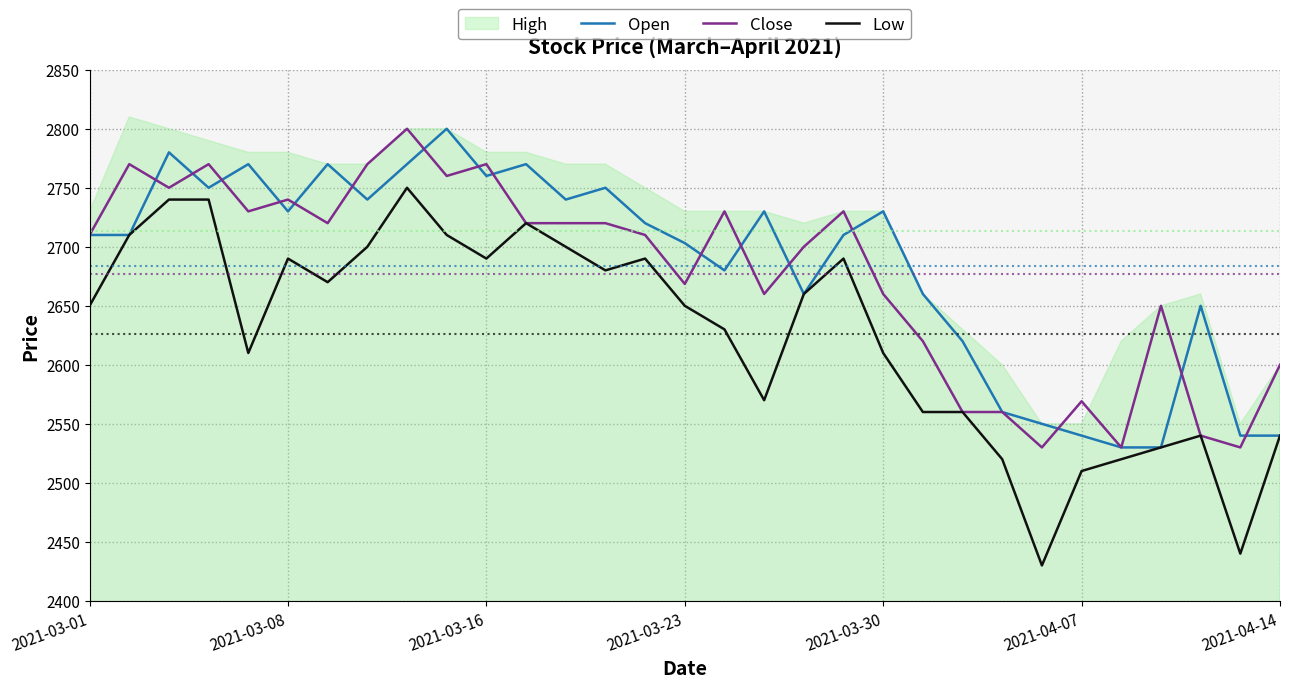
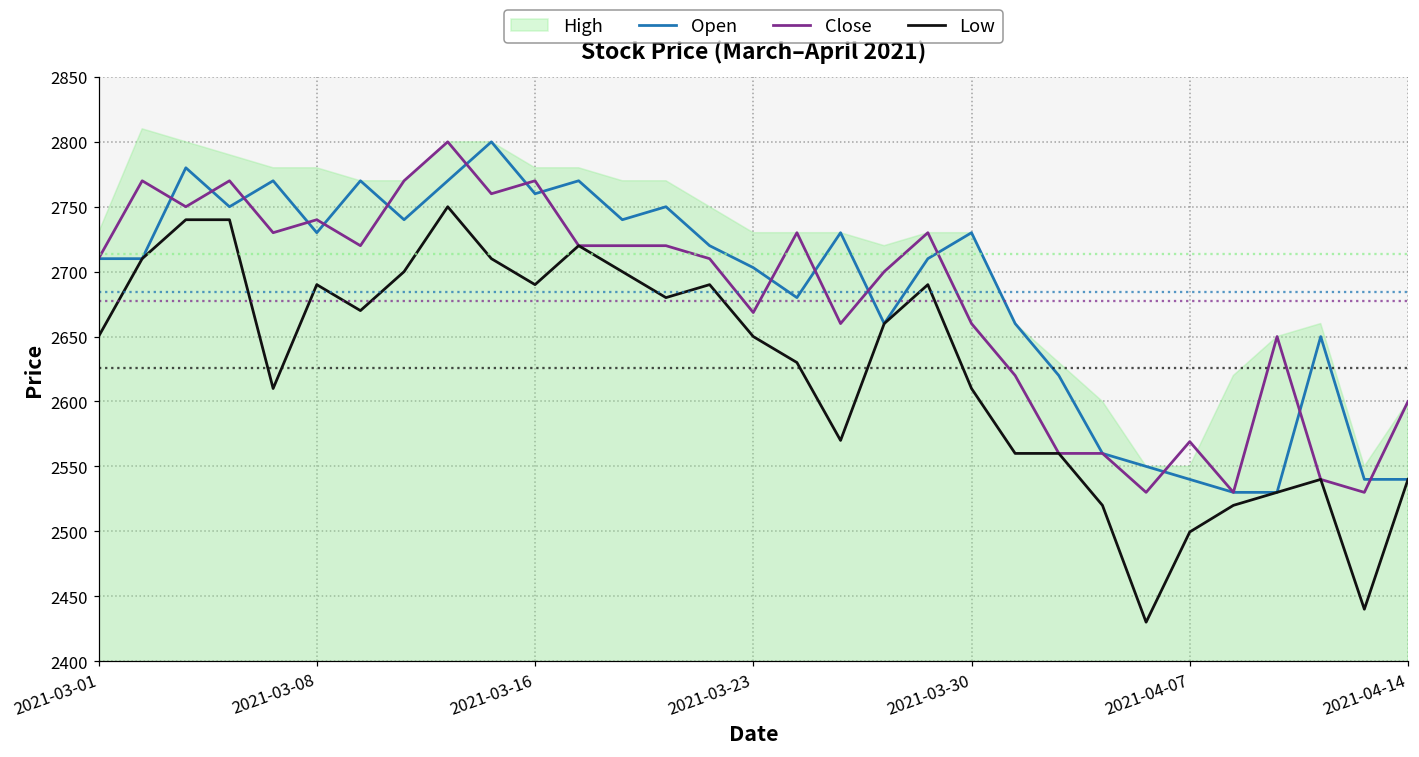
  {
    "High": {
      "2021-03-01": 2730,
      "2021-03-08": 2780,
      "2021-03-16": 2780,
      "2021-03-23": 2730,
      "2021-04-07": 2550
    },
    "Open": {
      "2021-03-08": 2730,
      "2021-03-16": 2760,
      "2021-03-23": 2703,
      "2021-04-07": 2540
    },
    "Close": {
      "2021-03-08": 2740,
      "2021-03-16": 2770,
      "2021-03-23": 2669,
      "2021-03-30": 2660,
      "2021-04-07": 2569
    },
    "Low": {
      "2021-03-01": 2650,
      "2021-03-08": 2690,
      "2021-03-16": 2690,
      "2021-03-23": 2650,
      "2021-03-30": 2610,
-     "2021-04-07": 2510
+     "2021-04-07": 2500
    }
  }
